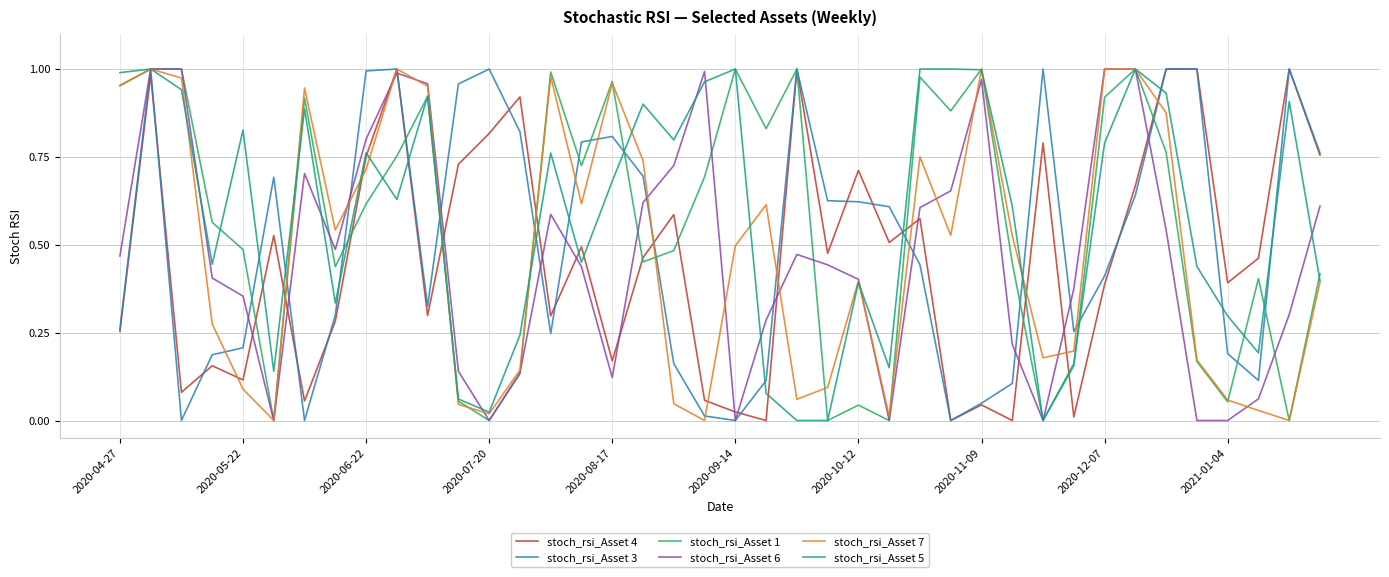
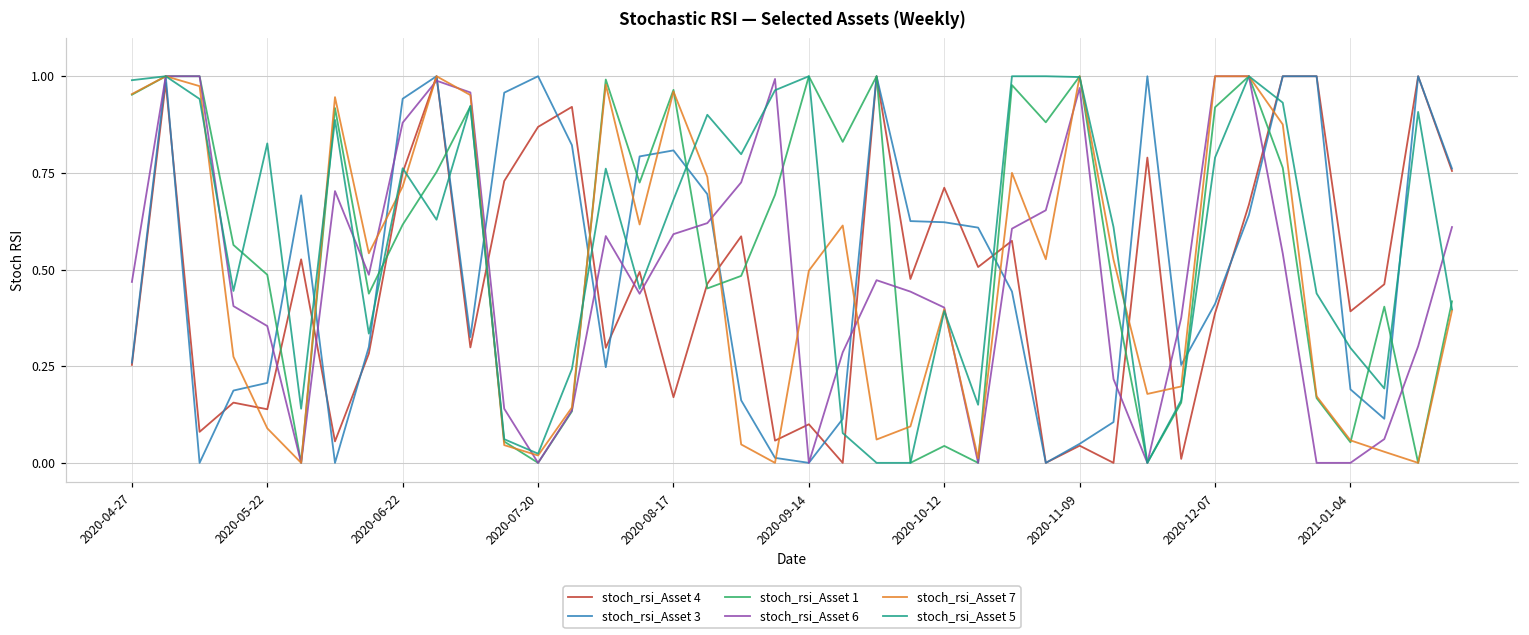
  {
    "stoch_rsi_Asset 4": {
-     "2020-05-22": 0.12,
+     "2020-05-22": 0.14,
      "2020-06-22": 0.75,
-     "2020-07-20": 0.82,
+     "2020-07-20": 0.87,
      "2020-08-17": 0.17,
-     "2020-09-14": 0.02,
+     "2020-09-14": 0.10,
      "2020-10-12": 0.71,
      "2020-12-07": 0.39,
      "2021-01-04": 0.39
    },
    "stoch_rsi_Asset 3": {
      "2020-05-22": 0.21,
-     "2020-06-22": 0.99,
+     "2020-06-22": 0.94,
      "2020-07-20": 1.00,
      "2020-08-17": 0.81,
      "2020-10-12": 0.62,
      "2020-12-07": 0.41,
      "2021-01-04": 0.19
    },
    "stoch_rsi_Asset 6": {
      "2020-04-27": 0.47,
      "2020-05-22": 0.35,
-     "2020-06-22": 0.80,
-     "2020-08-17": 0.12,
+     "2020-06-22": 0.88,
+     "2020-08-17": 0.59,
      "2020-11-09": 0.97,
      "2021-01-04": 0.00
    },
    "stoch_rsi_Asset 7": {
      "2020-05-22": 0.09,
      "2020-06-22": 0.71,
      "2020-09-14": 0.50
    }
  }
